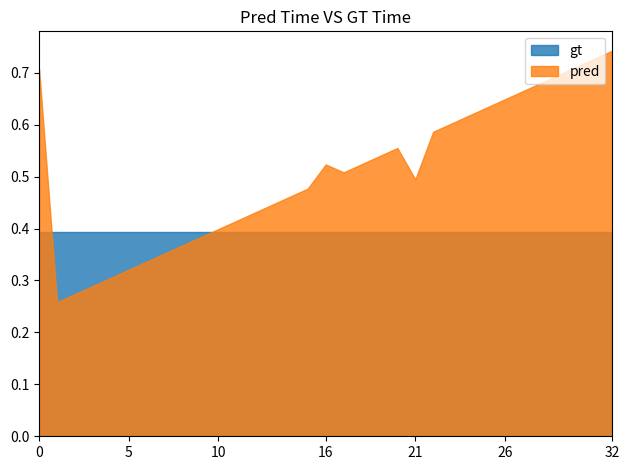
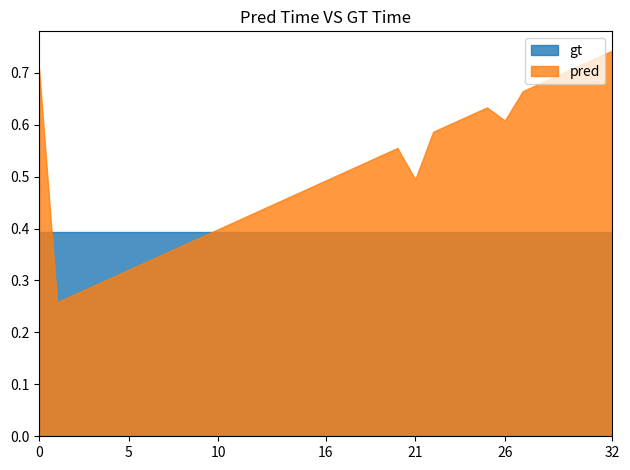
  {
    "gt": {
      "0": 0.39,
      "5": 0.39,
      "10": 0.39,
      "16": 0.39,
      "21": 0.39,
      "26": 0.39,
      "32": 0.39
    },
    "pred": {
      "0": 0.71,
      "5": 0.32,
      "10": 0.40,
-     "16": 0.52,
+     "16": 0.49,
      "21": 0.49,
-     "26": 0.65,
+     "26": 0.61,
      "32": 0.74
    }
  }
